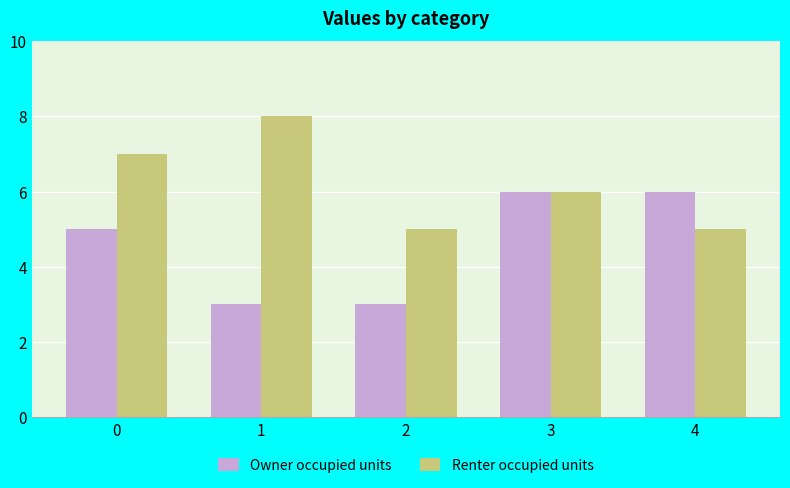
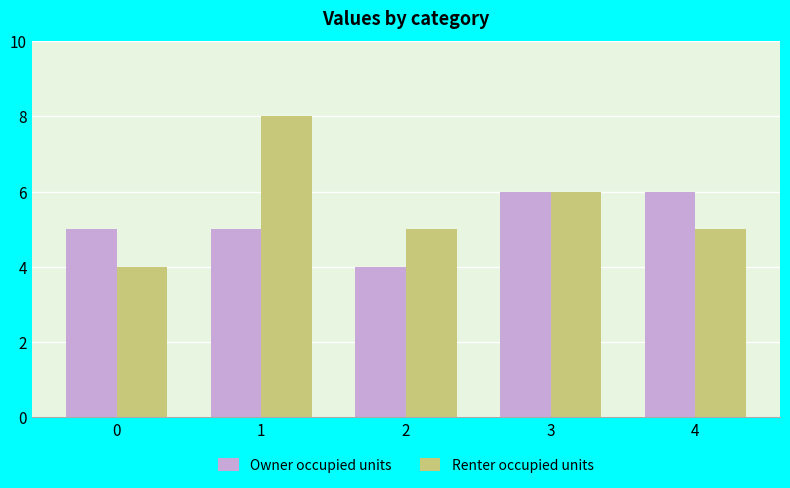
  {
    "Owner occupied units": {
      "0": 5,
-     "1": 3,
-     "2": 3,
+     "1": 5,
+     "2": 4,
      "3": 6,
      "4": 6
    },
    "Renter occupied units": {
-     "0": 7,
+     "0": 4,
      "1": 8,
      "2": 5,
      "3": 6,
      "4": 5
    }
  }
